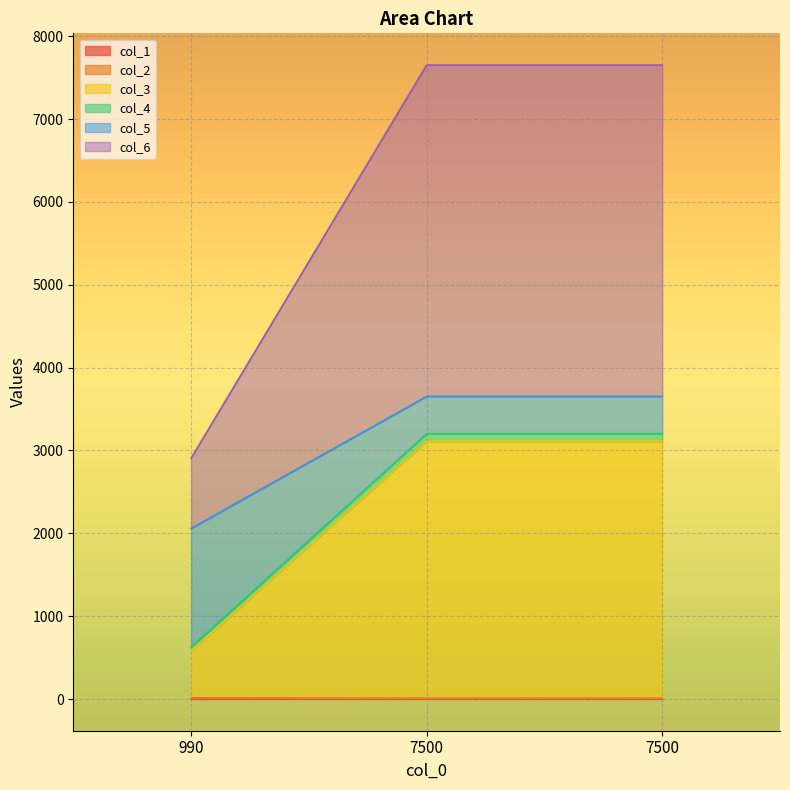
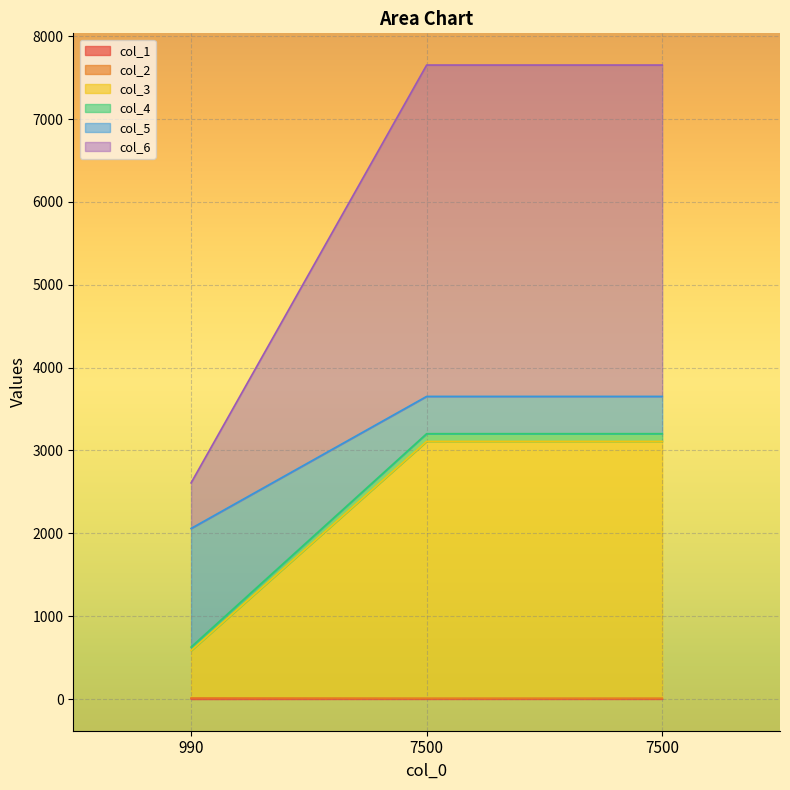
  {
    "col_3": {
      "990": 600
    },
    "col_4": {
      "990": 0
    },
    "col_5": {
      "990": 1400
    },
    "col_6": {
-     "990": 800
+     "990": 600
    }
  }
